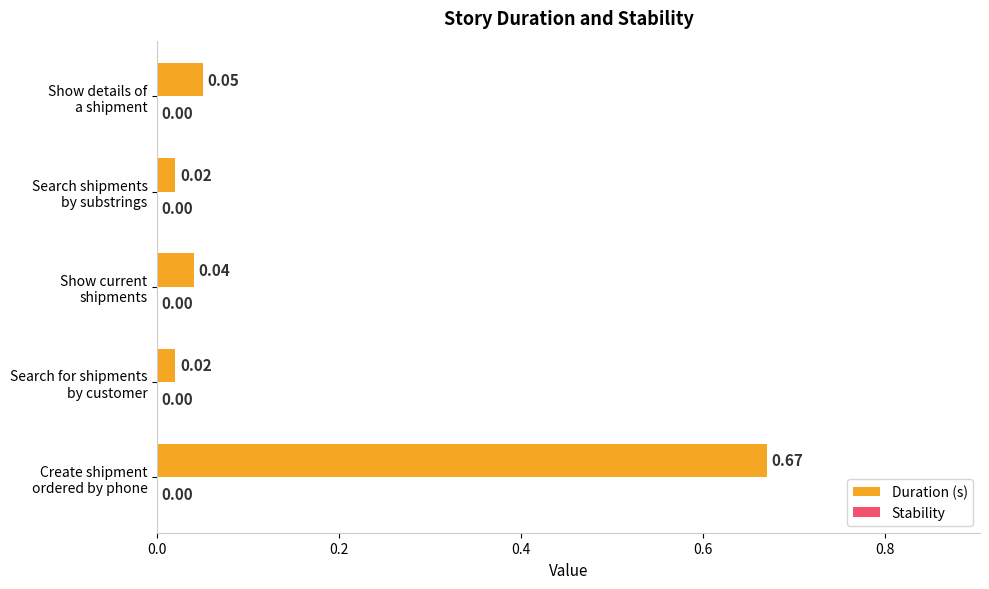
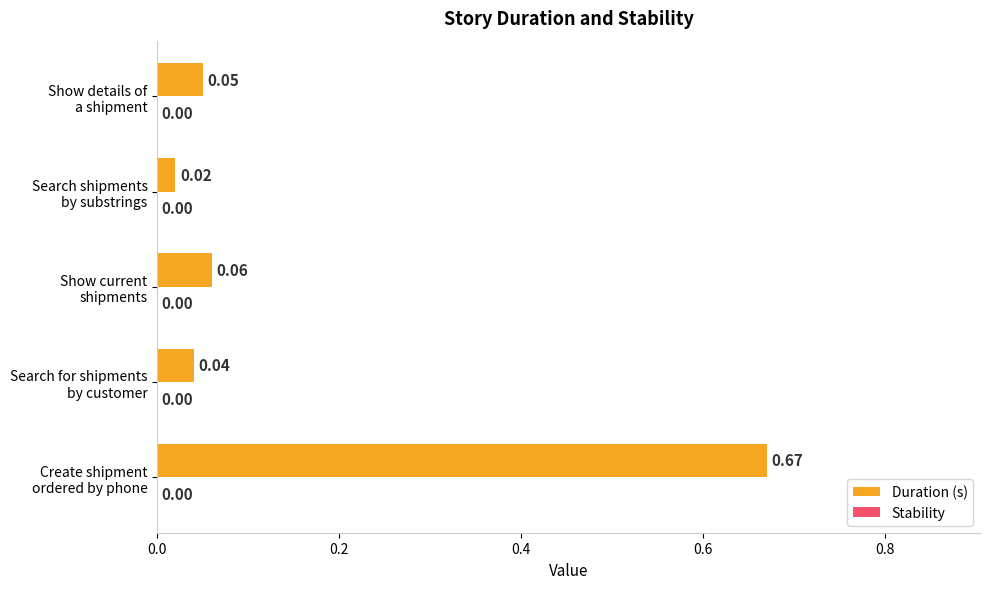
  {
    "Duration (s)": {
      "Show details of a shipment": 0.05,
      "Search shipments by substrings": 0.02,
-     "Show current shipments": 0.04,
-     "Search for shipments by customer": 0.02,
+     "Show current shipments": 0.06,
+     "Search for shipments by customer": 0.04,
      "Create shipment ordered by phone": 0.67
    },
    "Stability": {
      "Show details of a shipment": 0.00,
      "Search shipments by substrings": 0.00,
      "Show current shipments": 0.00,
      "Search for shipments by customer": 0.00,
      "Create shipment ordered by phone": 0.00
    }
  }
